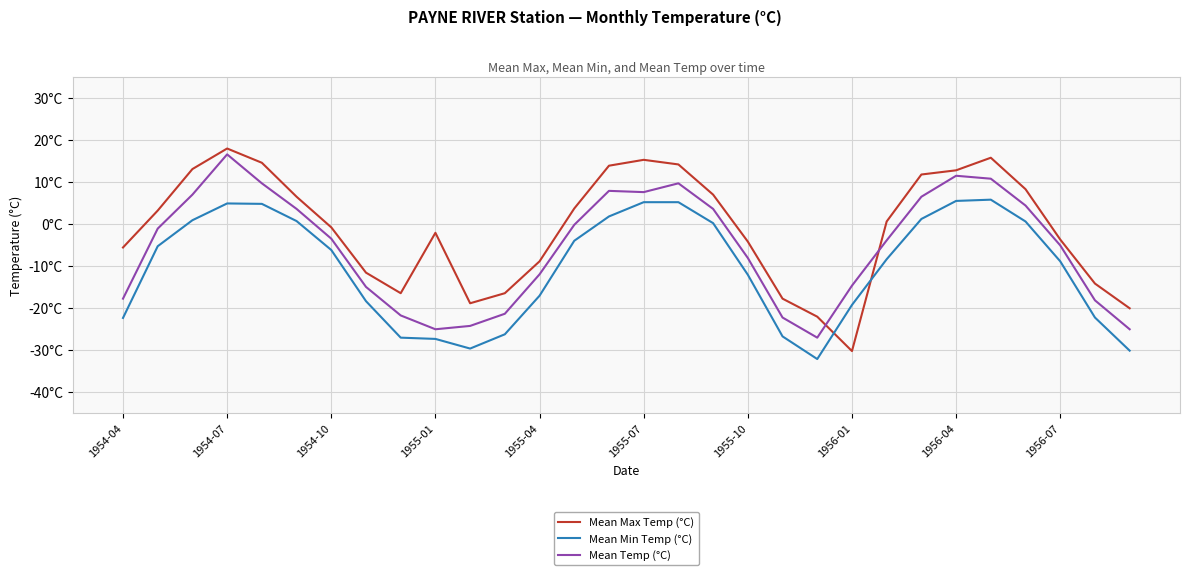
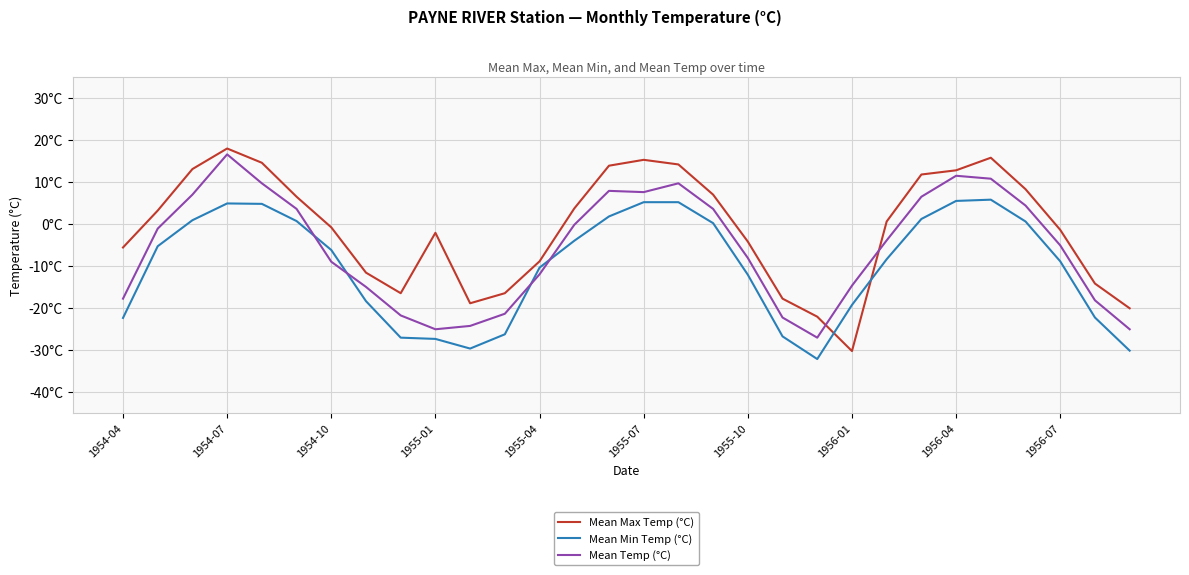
  {
    "Mean Max Temp (°C)": {
      "1954-04": "-6°C",
      "1954-07": "18°C",
      "1954-10": "-1°C",
      "1955-01": "-2°C",
      "1955-04": "-9°C",
      "1955-07": "15°C",
      "1955-10": "-4°C",
      "1956-01": "-30°C",
      "1956-04": "13°C",
-     "1956-07": "-4°C"
+     "1956-07": "-1°C"
    },
    "Mean Min Temp (°C)": {
      "1954-04": "-22°C",
      "1954-07": "5°C",
      "1954-10": "-6°C",
      "1955-01": "-27°C",
-     "1955-04": "-17°C",
+     "1955-04": "-10°C",
      "1955-07": "5°C",
      "1955-10": "-12°C",
      "1956-01": "-19°C",
      "1956-04": "6°C",
      "1956-07": "-9°C"
    },
    "Mean Temp (°C)": {
      "1954-04": "-18°C",
      "1954-07": "17°C",
-     "1954-10": "-4°C",
+     "1954-10": "-9°C",
      "1955-01": "-25°C",
      "1955-04": "-12°C",
      "1955-07": "8°C",
      "1955-10": "-8°C",
      "1956-01": "-15°C",
      "1956-04": "12°C",
      "1956-07": "-5°C"
    }
  }
